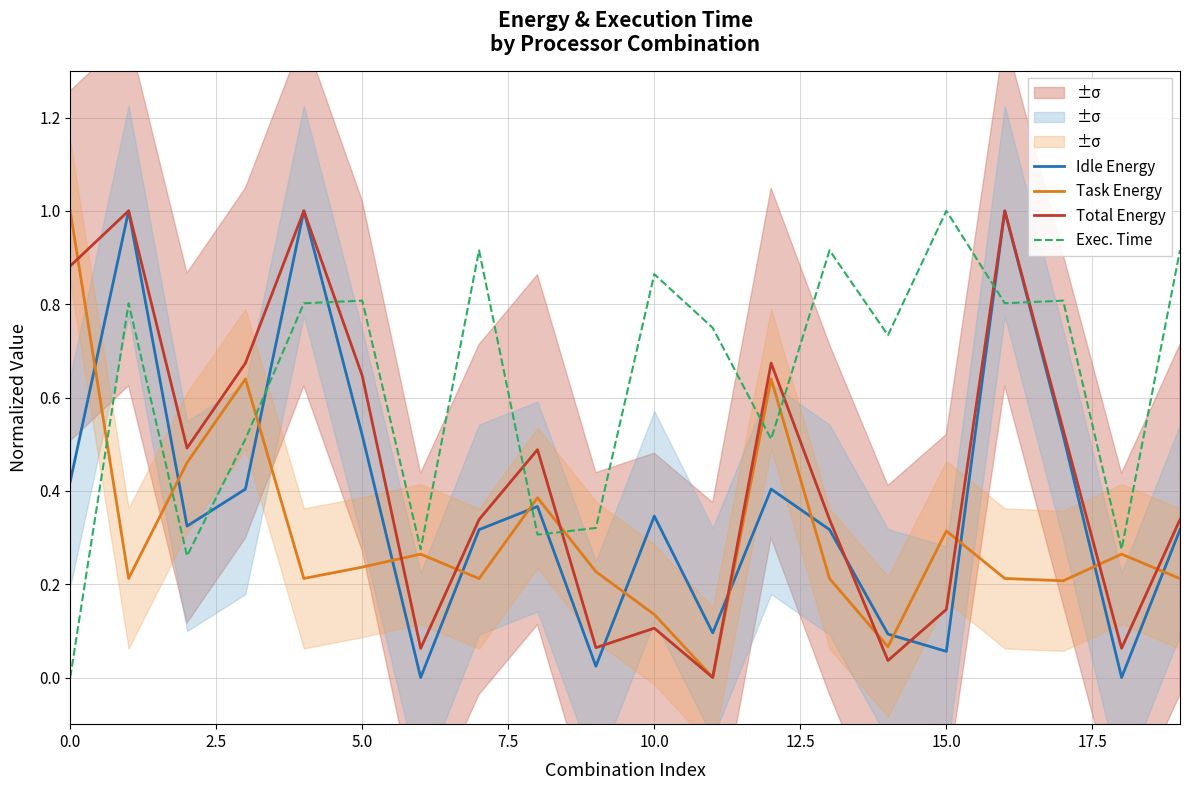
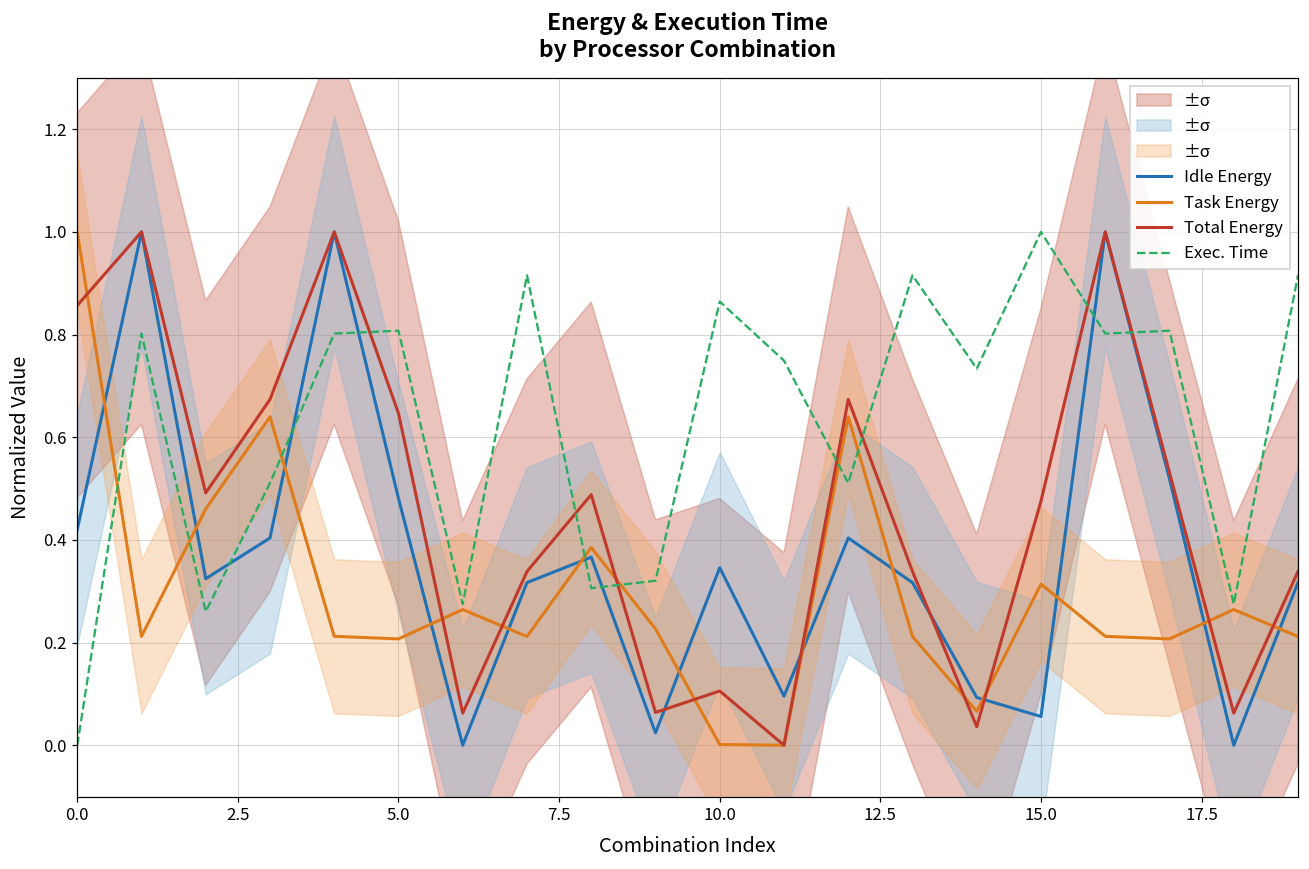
  {
    "Idle Energy": {
      "0.0": 0.42,
-     "5.0": 0.52,
+     "5.0": 0.48,
      "10.0": 0.35,
      "15.0": 0.06
    },
    "Task Energy": {
      "0.0": 1.00,
-     "5.0": 0.24,
-     "10.0": 0.14,
+     "5.0": 0.21,
+     "10.0": 0.00,
      "15.0": 0.31
    },
    "Total Energy": {
-     "0.0": 0.88,
+     "0.0": 0.86,
      "5.0": 0.65,
      "10.0": 0.11,
-     "15.0": 0.15
+     "15.0": 0.48
    },
    "Exec. Time": {
      "0.0": 0.00,
      "5.0": 0.81,
      "10.0": 0.86,
      "15.0": 1.00
    }
  }
